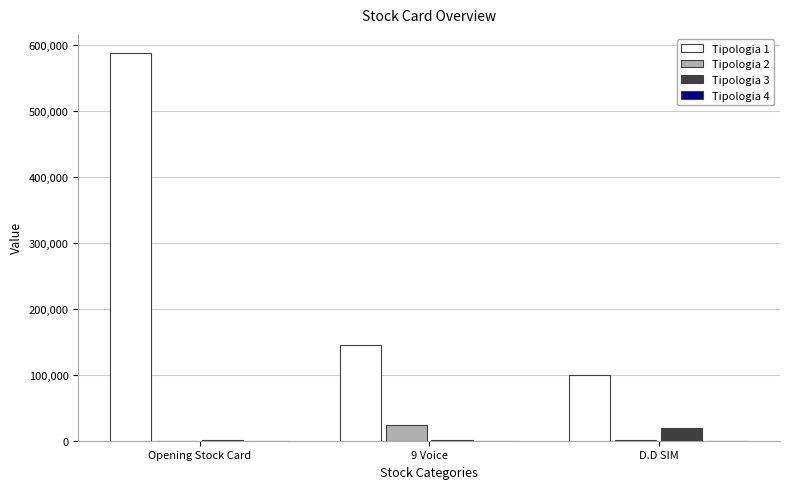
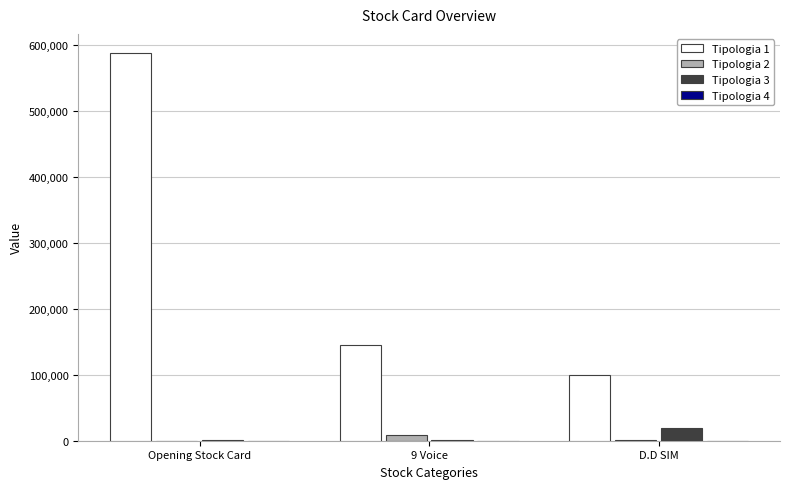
  {
    "Tipologia 1": {
      "Opening Stock Card": "590,000",
      "9 Voice": "150,000",
      "D.D SIM": "100,000"
    },
    "Tipologia 2": {
      "Opening Stock Card": "0",
-     "9 Voice": "20,000"
+     "9 Voice": "10,000"
    },
    "Tipologia 3": {
      "D.D SIM": "20,000"
    },
    "Tipologia 4": {
      "Opening Stock Card": "0",
      "9 Voice": "0",
      "D.D SIM": "0"
    }
  }
